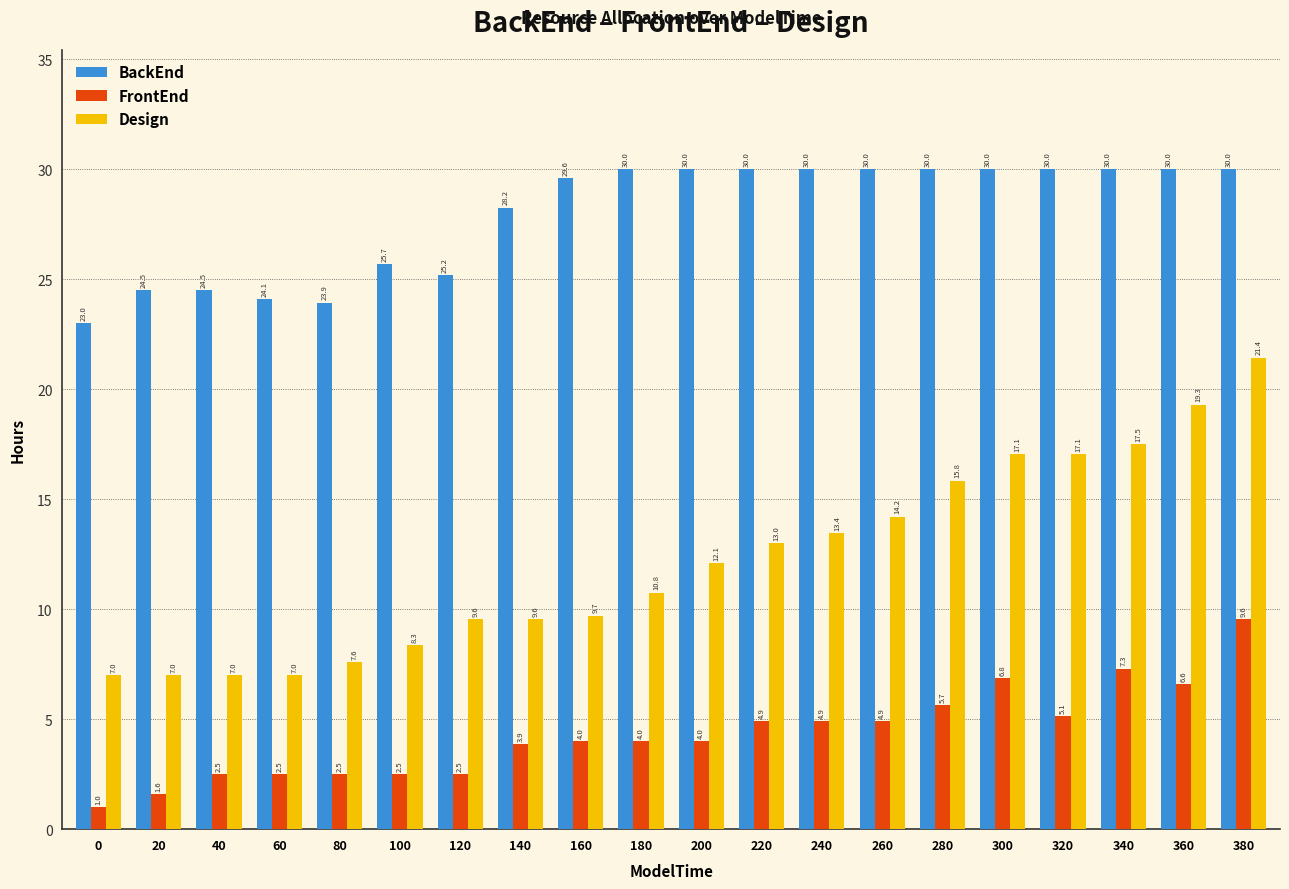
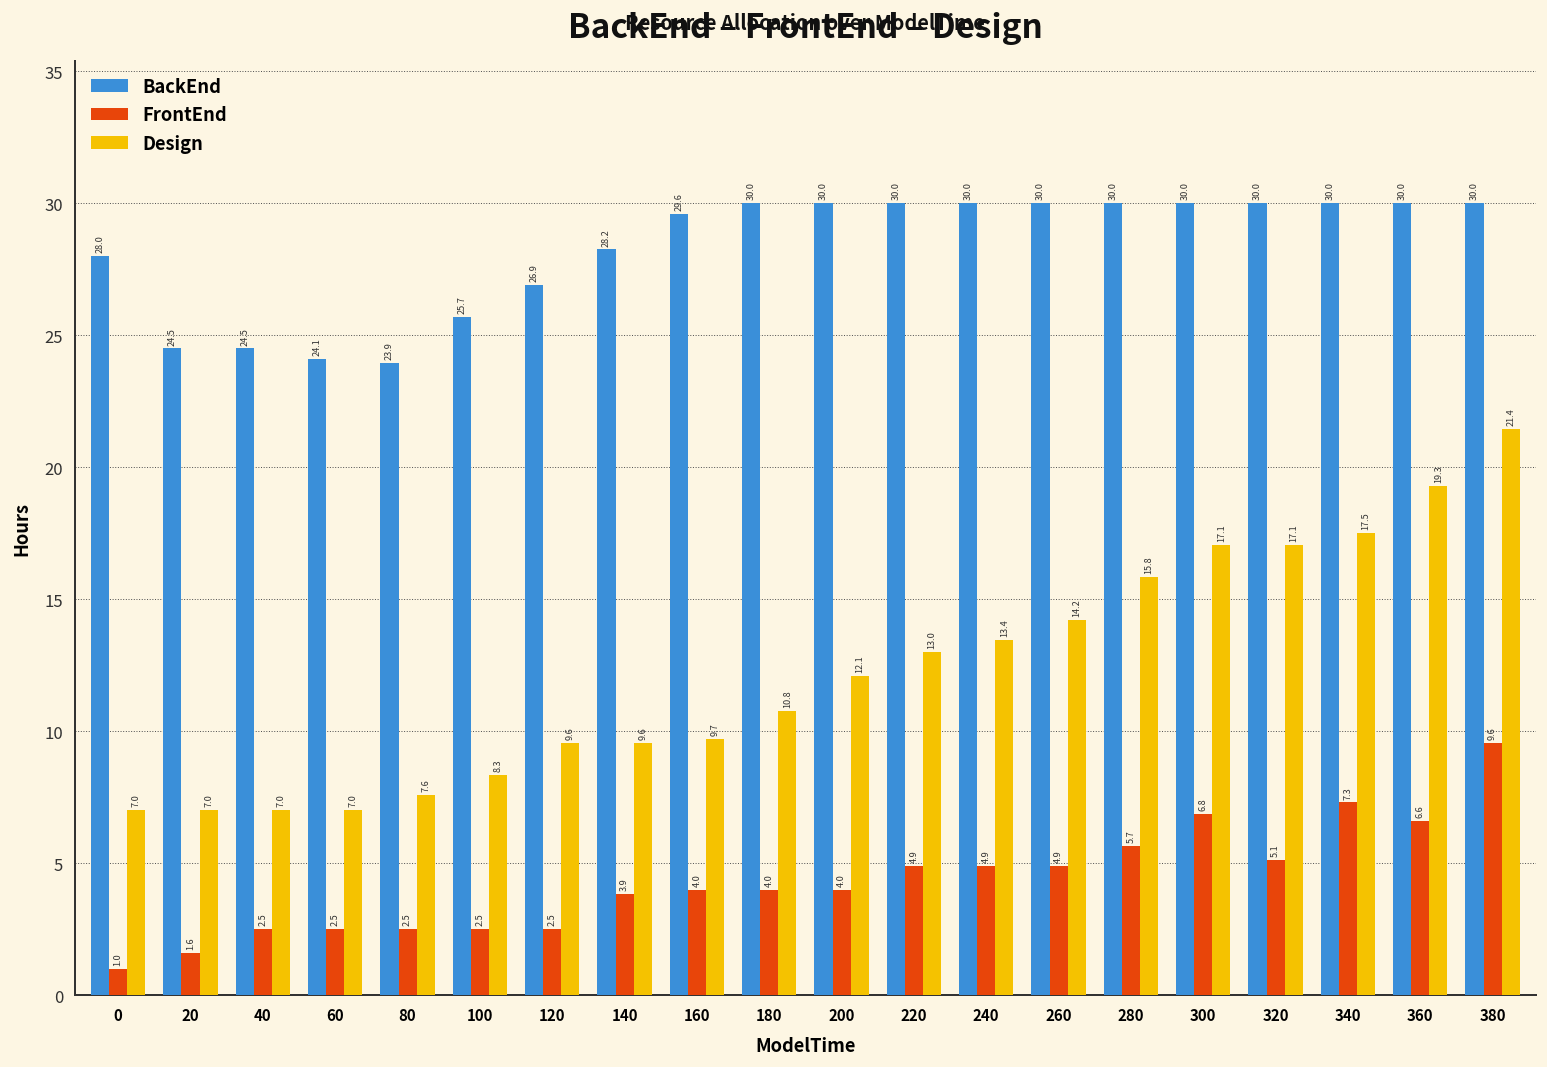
  {
    "BackEnd": {
-     "0": 23.0,
+     "0": 28.0,
      "20": 24.5,
      "40": 24.5,
      "60": 24.1,
      "80": 23.9,
      "100": 25.7,
-     "120": 25.2,
+     "120": 26.9,
      "140": 28.2,
      "160": 29.6,
      "180": 30.0,
      "200": 30.0,
      "220": 30.0,
      "240": 30.0,
      "260": 30.0,
      "280": 30.0,
      "300": 30.0,
      "320": 30.0,
      "340": 30.0,
      "360": 30.0,
      "380": 30.0
    },
    "FrontEnd": {
      "0": 1.0,
      "20": 1.6,
      "40": 2.5,
      "60": 2.5,
      "80": 2.5,
      "100": 2.5,
      "120": 2.5,
      "140": 3.9,
      "160": 4.0,
      "180": 4.0,
      "200": 4.0,
      "220": 4.9,
      "240": 4.9,
      "260": 4.9,
      "280": 5.7,
      "300": 6.8,
      "320": 5.1,
      "340": 7.3,
      "360": 6.6,
      "380": 9.6
    },
    "Design": {
      "0": 7.0,
      "20": 7.0,
      "40": 7.0,
      "60": 7.0,
      "80": 7.6,
      "100": 8.3,
      "120": 9.6,
      "140": 9.6,
      "160": 9.7,
      "180": 10.8,
      "200": 12.1,
      "220": 13.0,
      "240": 13.4,
      "260": 14.2,
      "280": 15.8,
      "300": 17.1,
      "320": 17.1,
      "340": 17.5,
      "360": 19.3,
      "380": 21.4
    }
  }
